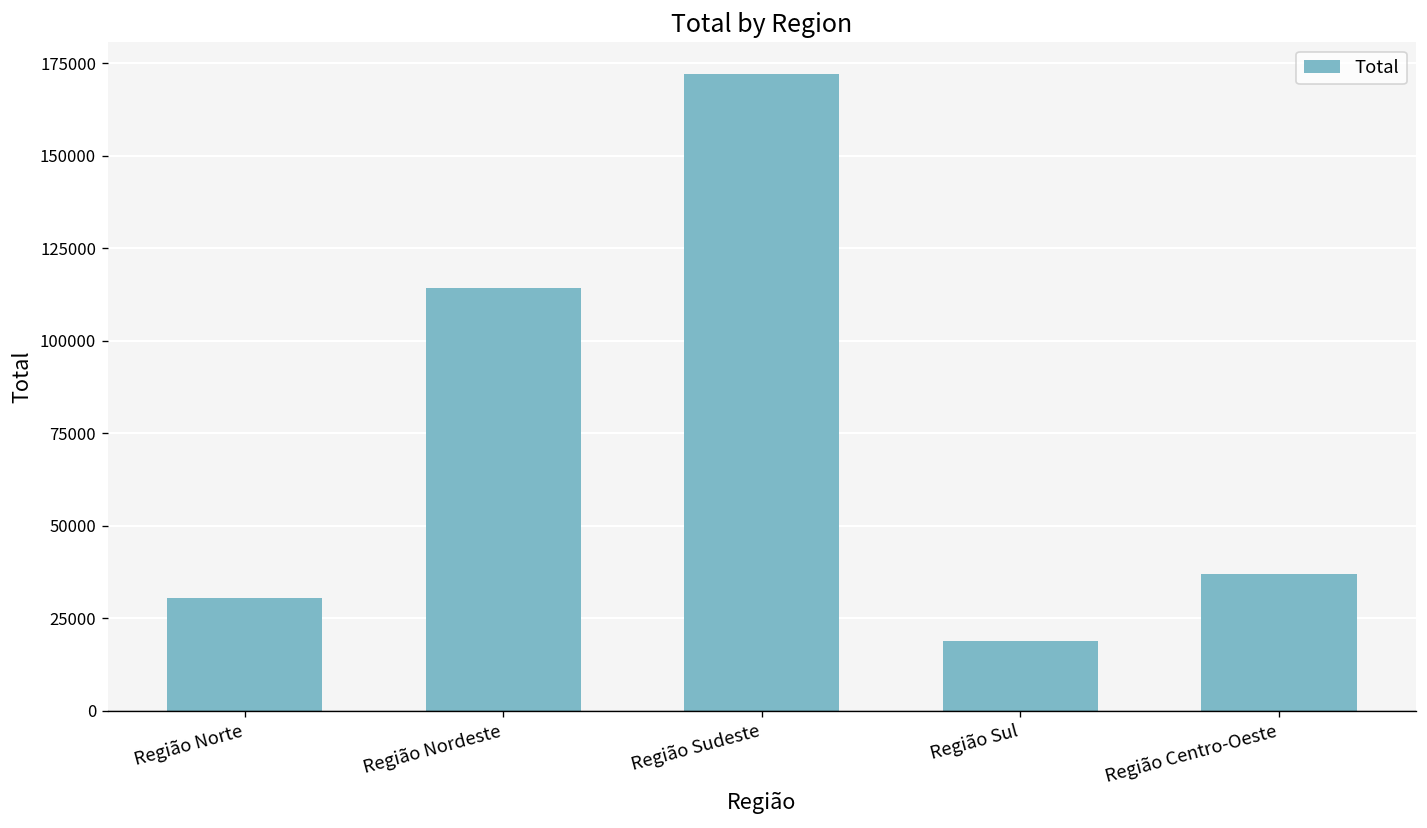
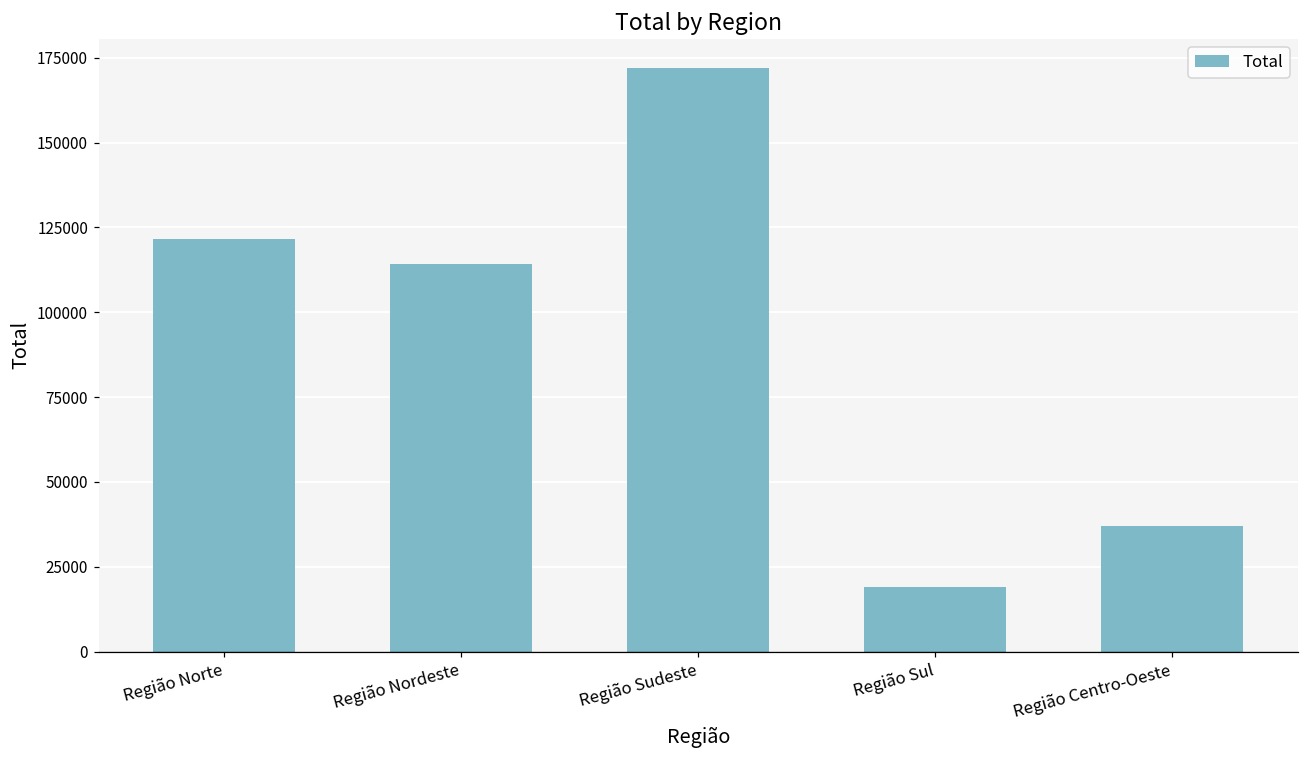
  {
-   "Região Norte": 30000,
+   "Região Norte": 122000,
    "Região Nordeste": 114000,
    "Região Sudeste": 172000,
    "Região Sul": 19000,
    "Região Centro-Oeste": 37000
  }
